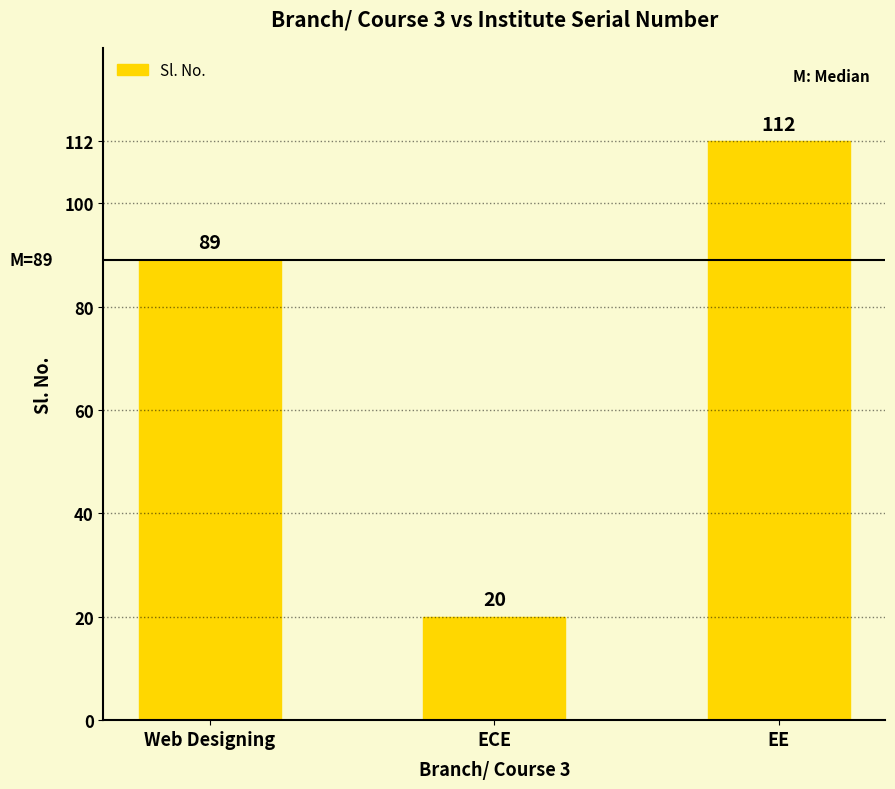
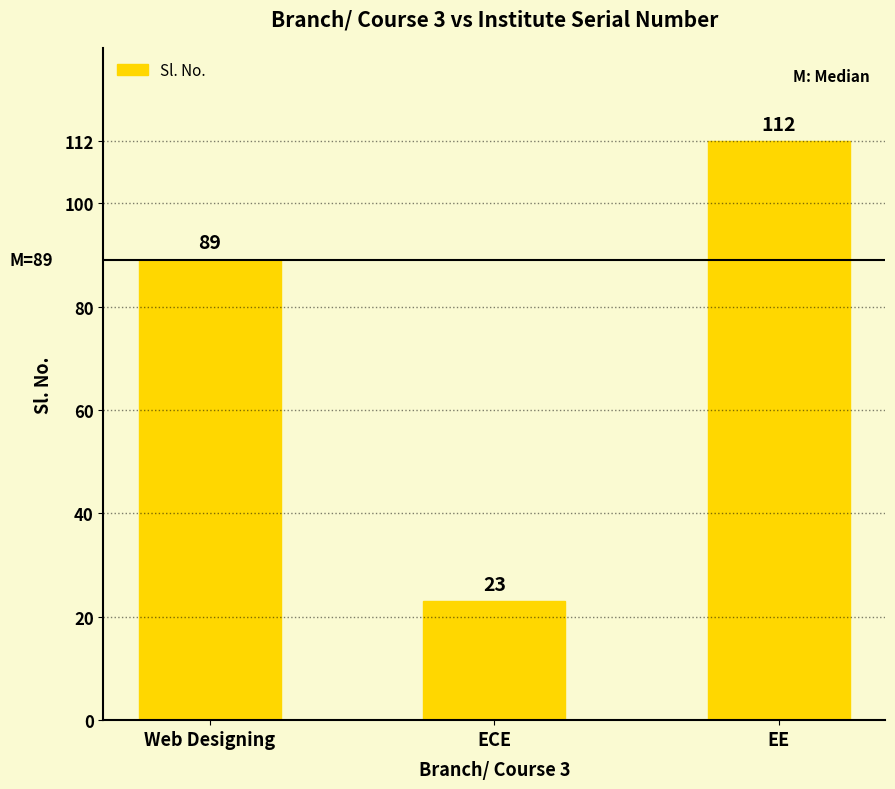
  {
    "Web Designing": 89,
-   "ECE": 20,
+   "ECE": 23,
    "EE": 112
  }
